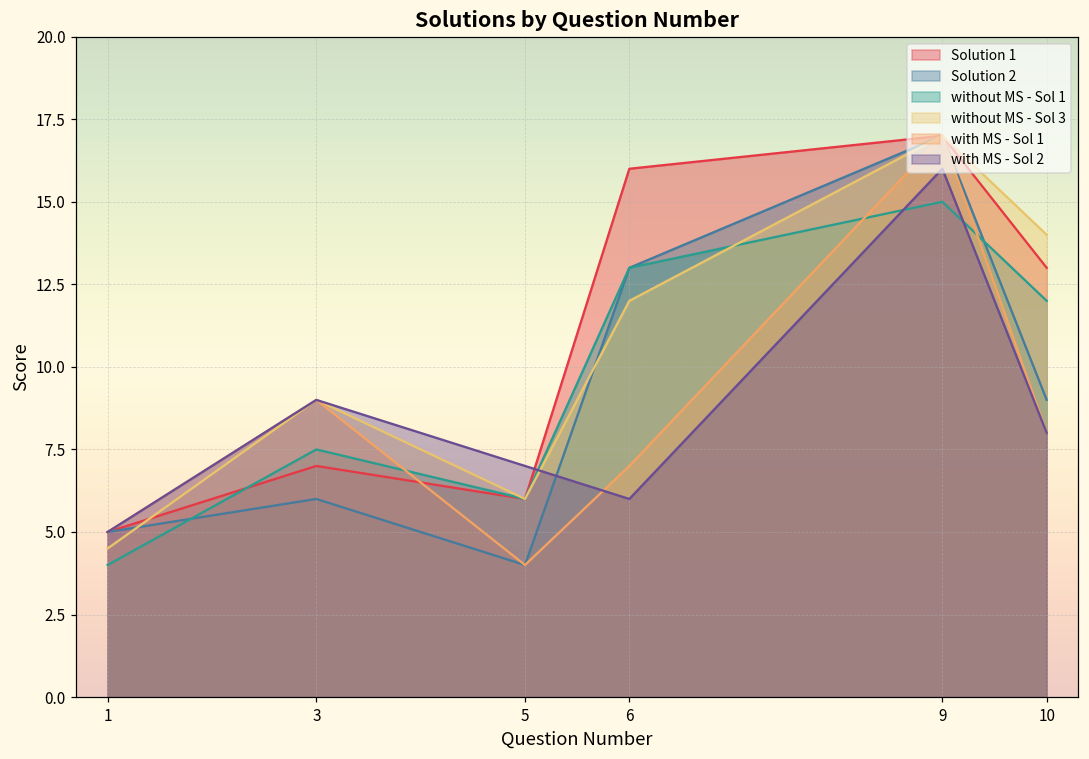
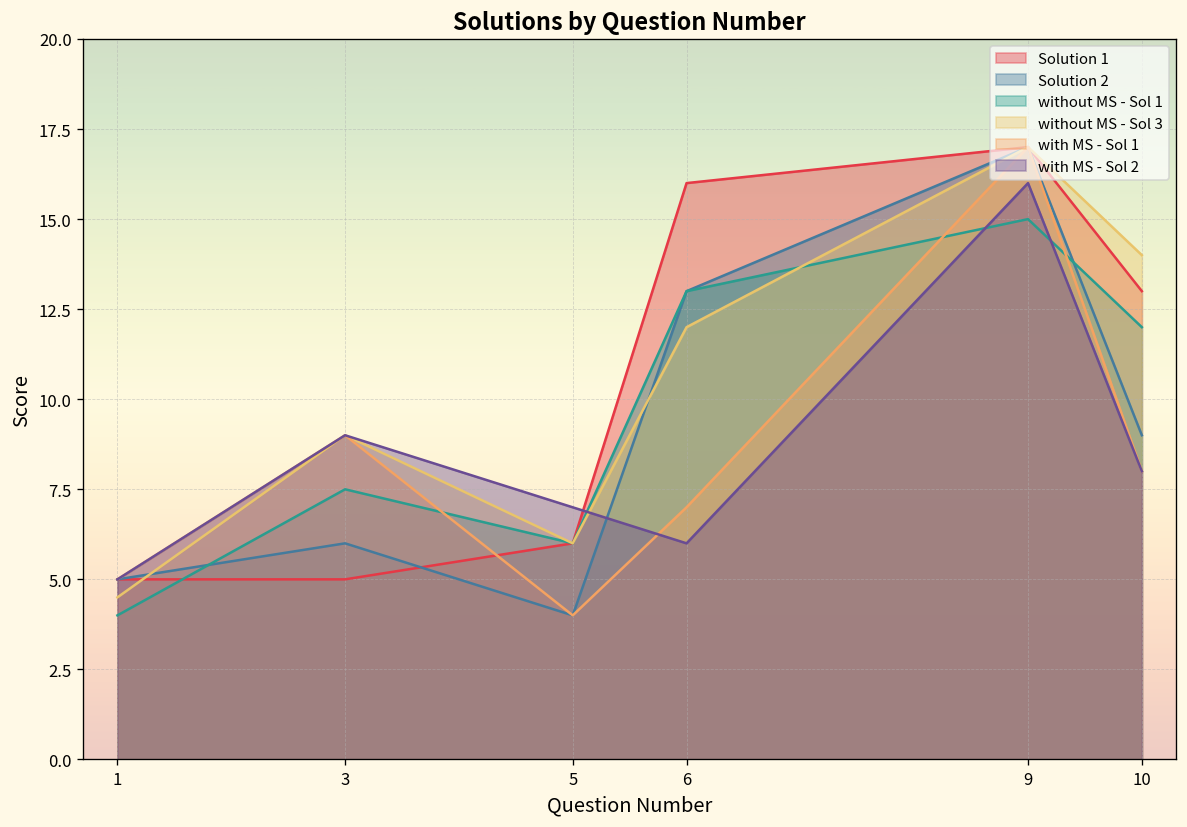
  {
    "Solution 1": {
-     "3": 7,
+     "3": 5,
      "6": 16,
      "10": 13
    }
  }
